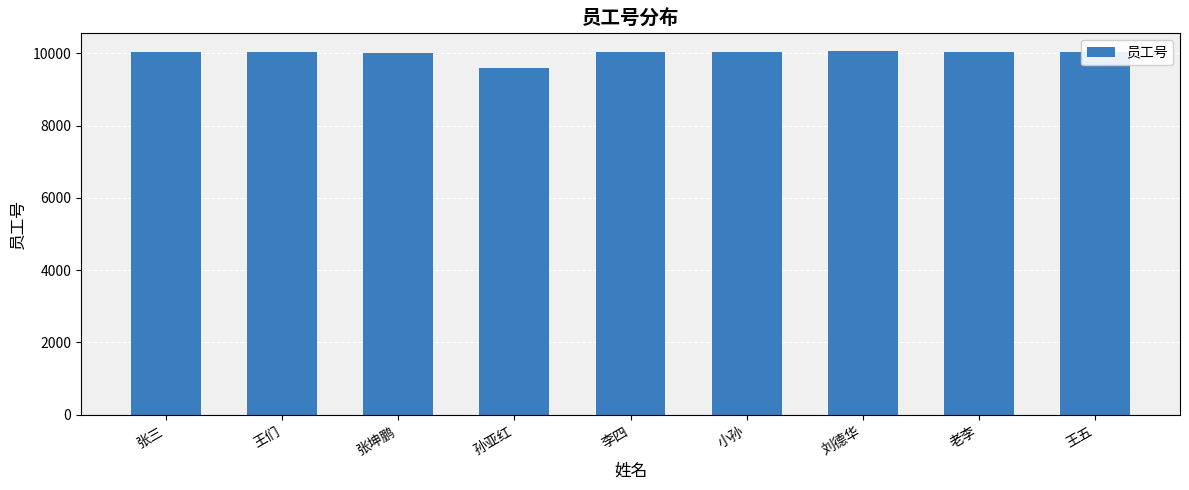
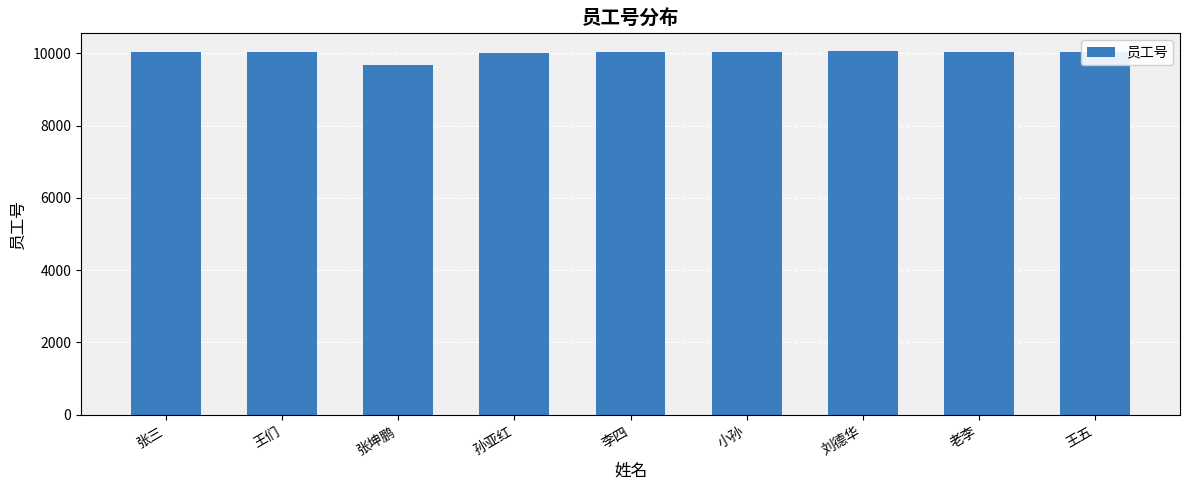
  {
    "张三": 10000,
    "王们": 10000,
-   "张坤鹏": 10000,
-   "孙亚红": 9600,
+   "张坤鹏": 9700,
+   "孙亚红": 10000,
    "李四": 10000,
    "小孙": 10000,
    "刘德华": 10000,
    "老李": 10000
  }
